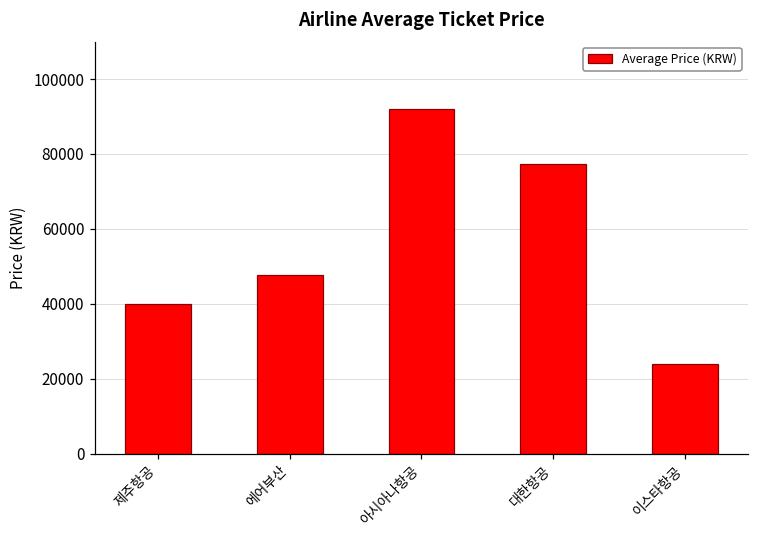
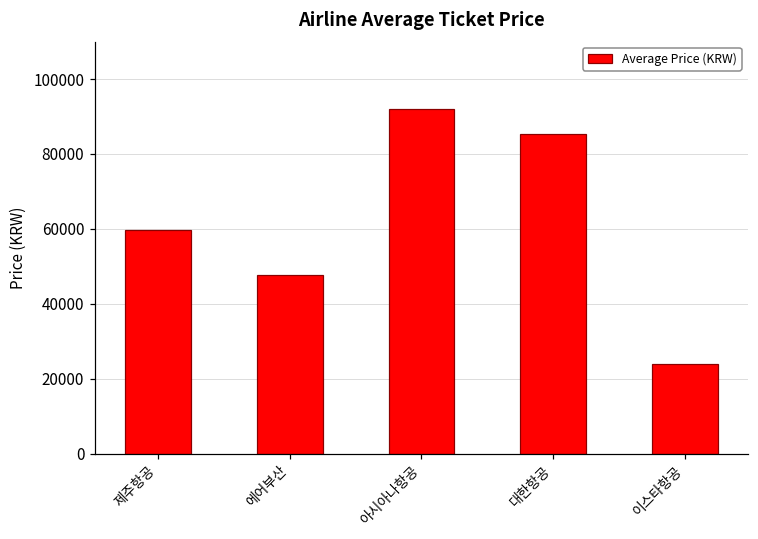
  {
-   "제주항공": 40000,
+   "제주항공": 60000,
    "에어부산": 48000,
    "아시아나항공": 92000,
-   "대한항공": 77000,
+   "대한항공": 85000,
    "이스타항공": 24000
  }
